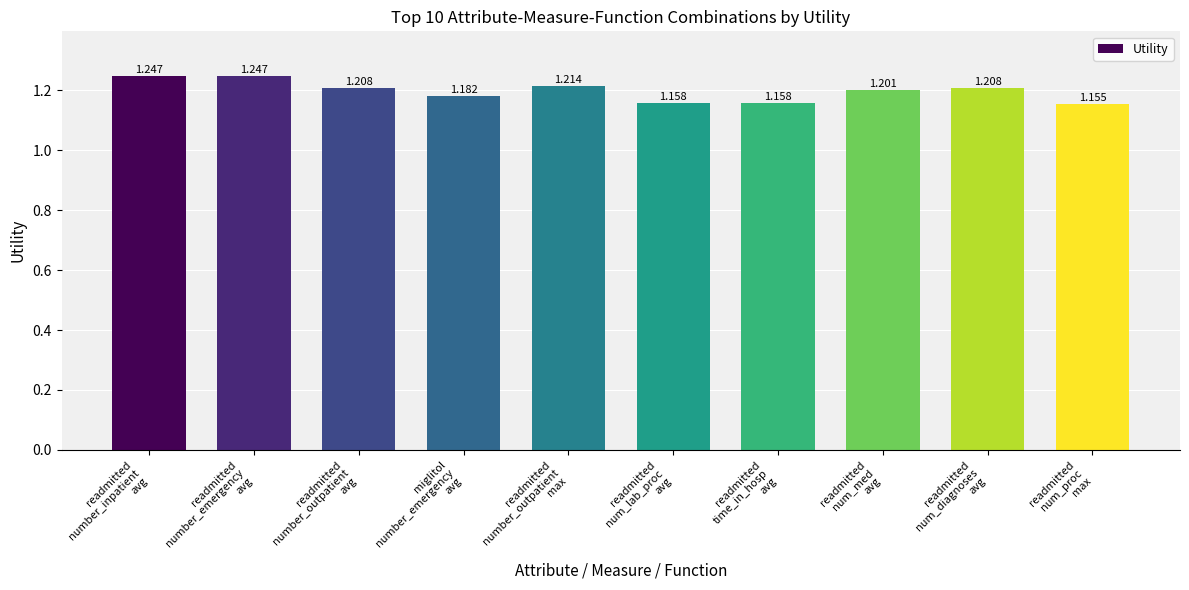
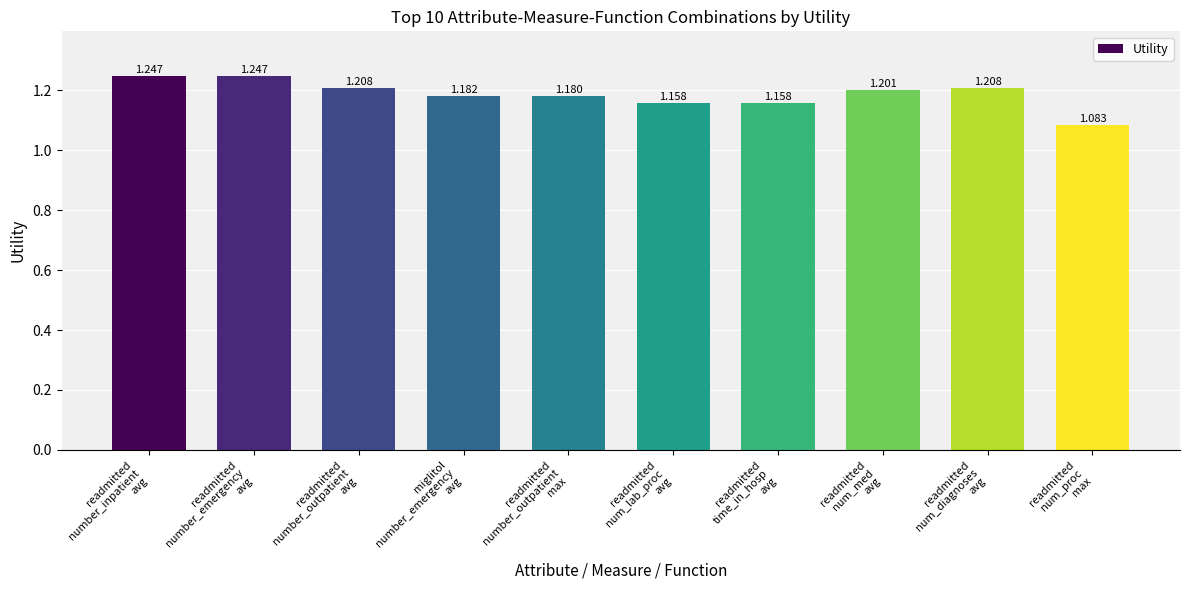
  {
    "readmitted number_inpatient avg": 1.247,
    "readmitted number_emergency avg": 1.247,
    "readmitted number_outpatient avg": 1.208,
    "miglitol number_emergency avg": 1.182,
-   "readmitted number_outpatient max": 1.214,
+   "readmitted number_outpatient max": 1.180,
    "readmitted num_lab_proc avg": 1.158,
    "readmitted time_in_hosp avg": 1.158,
    "readmitted num_med avg": 1.201,
    "readmitted num_diagnoses avg": 1.208,
-   "readmitted num_proc max": 1.155
+   "readmitted num_proc max": 1.083
  }
